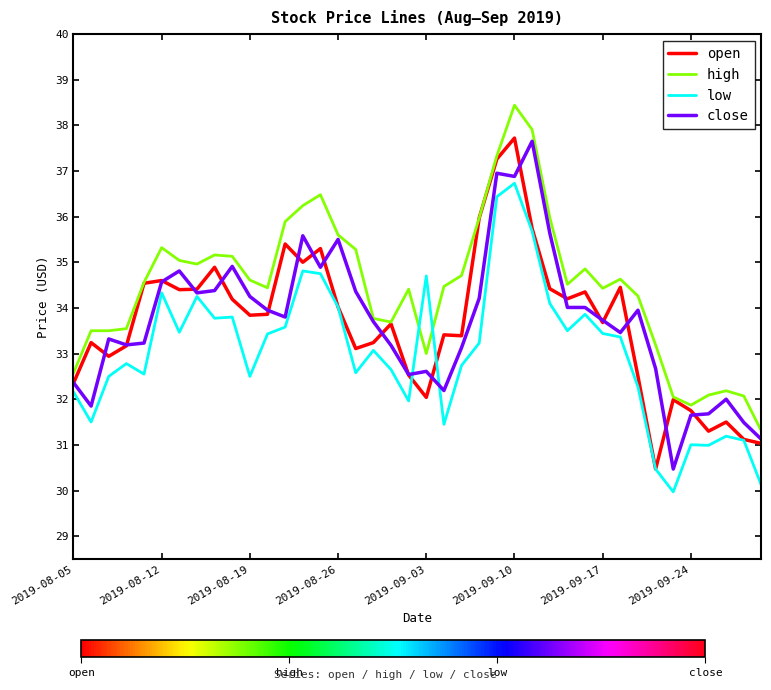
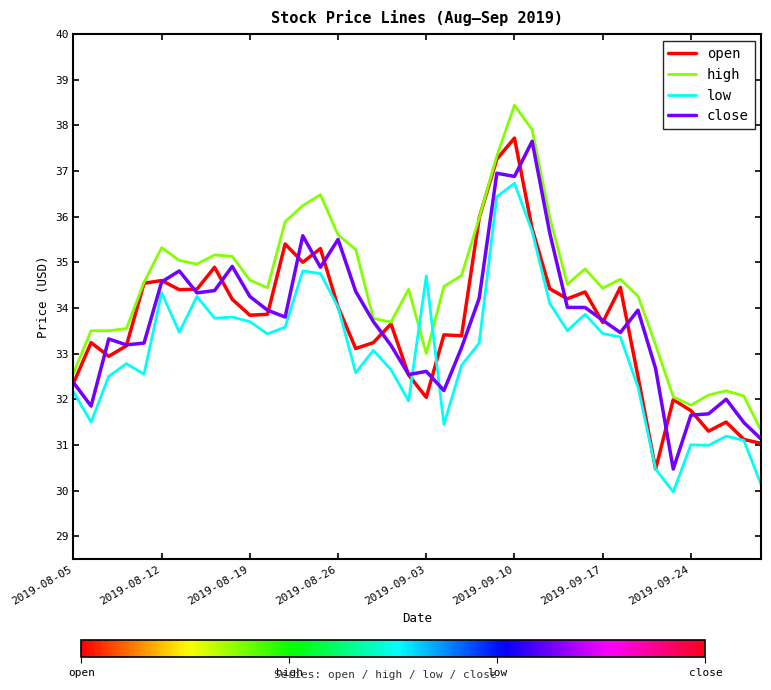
  {
    "open": {
      "2019-08-19": 33.8,
      "2019-09-03": 32.0,
      "2019-09-10": 37.7,
      "2019-09-24": 31.8
    },
    "high": {
      "2019-08-05": 32.6,
      "2019-08-12": 35.3,
      "2019-08-19": 34.6,
      "2019-08-26": 35.6,
      "2019-09-03": 33.0,
      "2019-09-10": 38.4,
      "2019-09-17": 34.4,
      "2019-09-24": 31.9
    },
    "low": {
      "2019-08-05": 32.2,
      "2019-08-12": 34.3,
-     "2019-08-19": 32.5,
+     "2019-08-19": 33.7,
      "2019-09-03": 34.7,
      "2019-09-10": 36.7,
      "2019-09-17": 33.4,
      "2019-09-24": 31.0
    },
    "close": {
      "2019-08-19": 34.3,
      "2019-08-26": 35.5,
      "2019-09-03": 32.6,
      "2019-09-10": 36.9,
      "2019-09-24": 31.7
    }
  }
